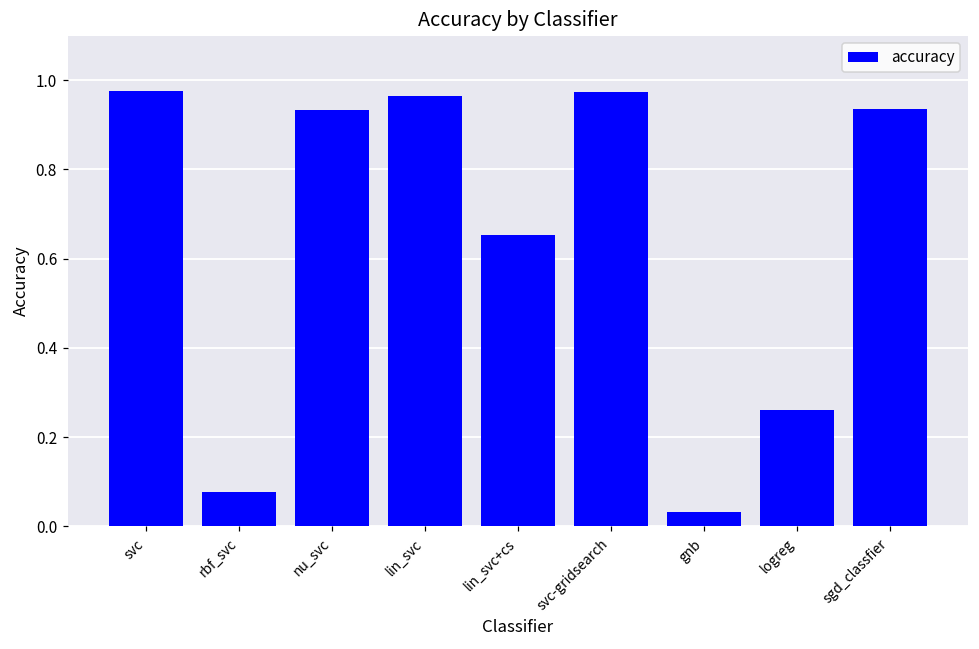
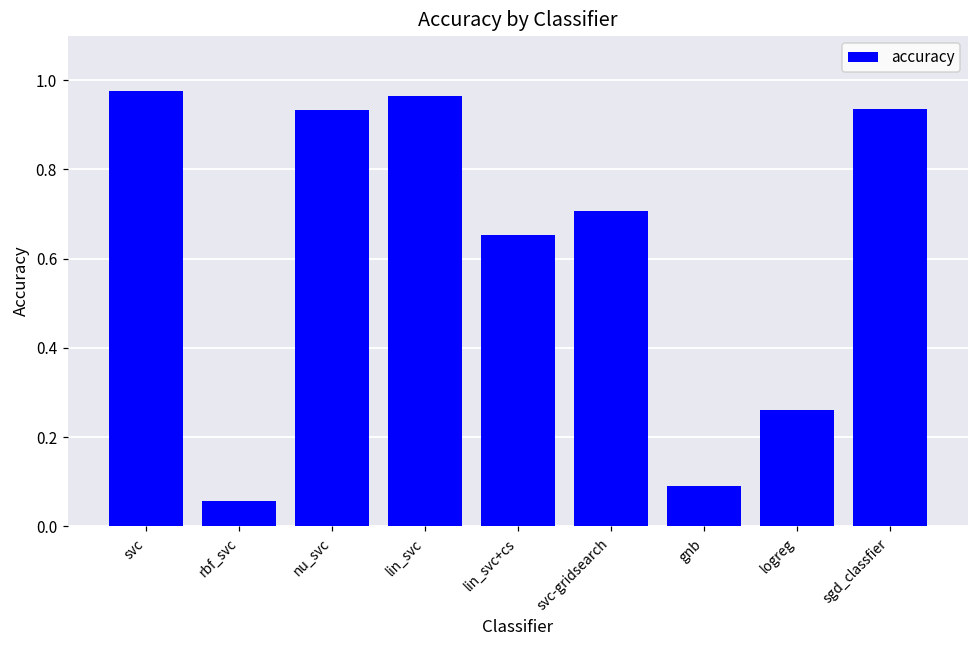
  {
    "svc": 0.97,
-   "rbf_svc": 0.08,
+   "rbf_svc": 0.06,
    "nu_svc": 0.93,
    "lin_svc": 0.96,
    "lin_svc+cs": 0.65,
-   "svc-gridsearch": 0.97,
-   "gnb": 0.03,
+   "svc-gridsearch": 0.71,
+   "gnb": 0.09,
    "logreg": 0.26,
    "sgd_classfier": 0.93
  }
